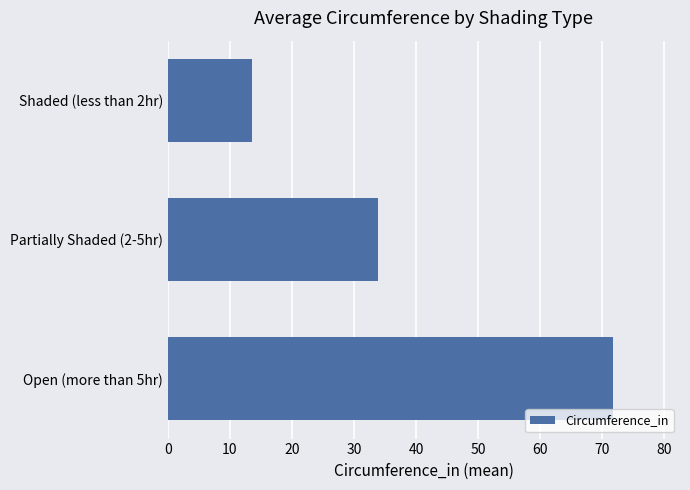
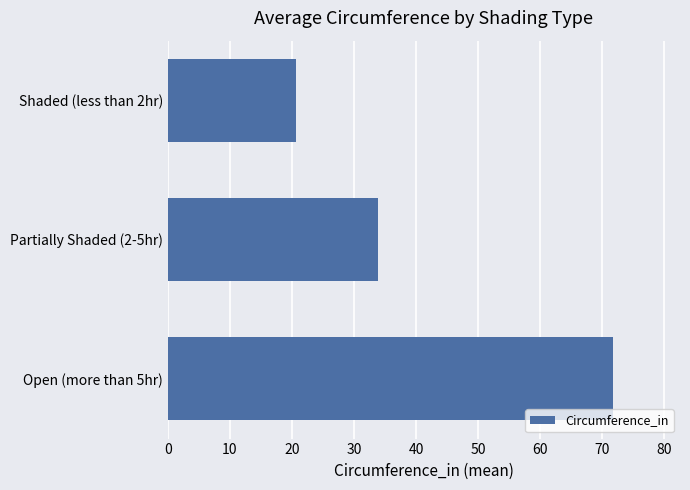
  {
-   "Shaded (less than 2hr)": 14,
+   "Shaded (less than 2hr)": 21,
    "Partially Shaded (2-5hr)": 34,
    "Open (more than 5hr)": 72
  }
